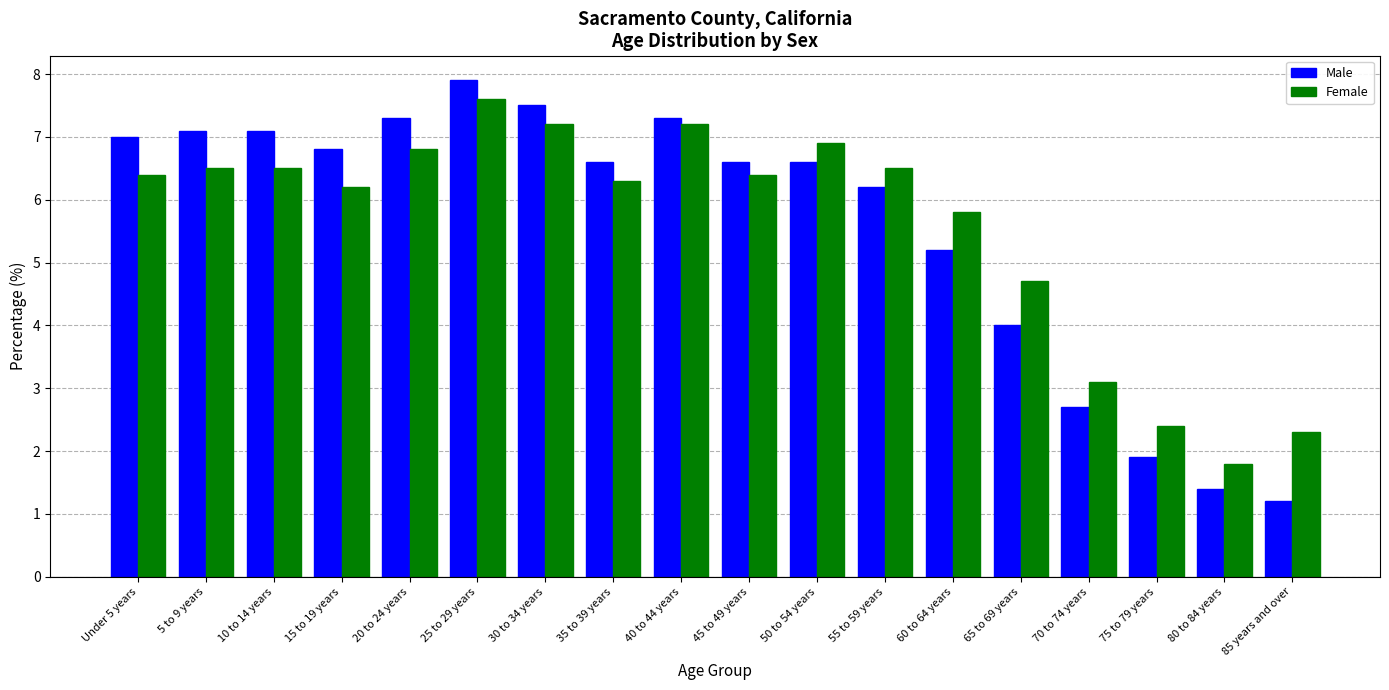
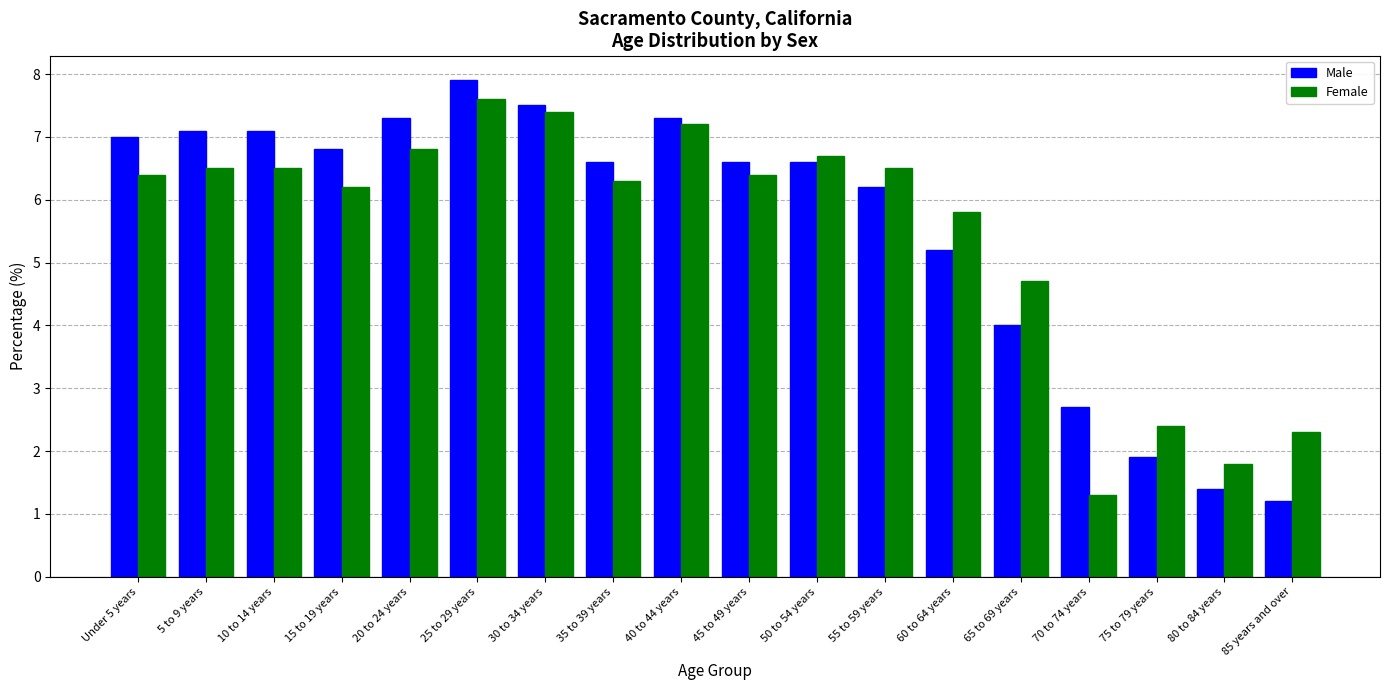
  {
    "Male": {
      "Under 5 years": 7.0,
      "5 to 9 years": 7.1,
      "10 to 14 years": 7.1,
      "15 to 19 years": 6.8,
      "20 to 24 years": 7.3,
      "25 to 29 years": 7.9,
      "30 to 34 years": 7.5,
      "35 to 39 years": 6.6,
      "40 to 44 years": 7.3,
      "45 to 49 years": 6.6,
      "50 to 54 years": 6.6,
      "55 to 59 years": 6.2,
      "60 to 64 years": 5.2,
      "65 to 69 years": 4.0,
      "70 to 74 years": 2.7,
      "75 to 79 years": 1.9,
      "80 to 84 years": 1.4,
      "85 years and over": 1.2
    },
    "Female": {
      "Under 5 years": 6.4,
      "5 to 9 years": 6.5,
      "10 to 14 years": 6.5,
      "15 to 19 years": 6.2,
      "20 to 24 years": 6.8,
      "25 to 29 years": 7.6,
-     "30 to 34 years": 7.2,
+     "30 to 34 years": 7.4,
      "35 to 39 years": 6.3,
      "40 to 44 years": 7.2,
      "45 to 49 years": 6.4,
-     "50 to 54 years": 6.9,
+     "50 to 54 years": 6.7,
      "55 to 59 years": 6.5,
      "60 to 64 years": 5.8,
      "65 to 69 years": 4.7,
-     "70 to 74 years": 3.1,
+     "70 to 74 years": 1.3,
      "75 to 79 years": 2.4,
      "80 to 84 years": 1.8,
      "85 years and over": 2.3
    }
  }
